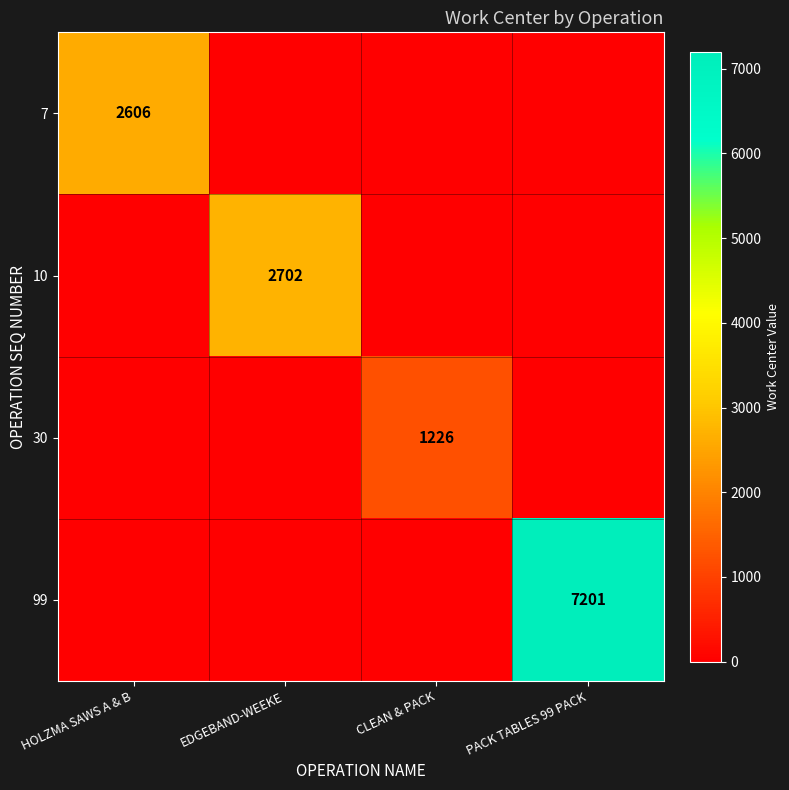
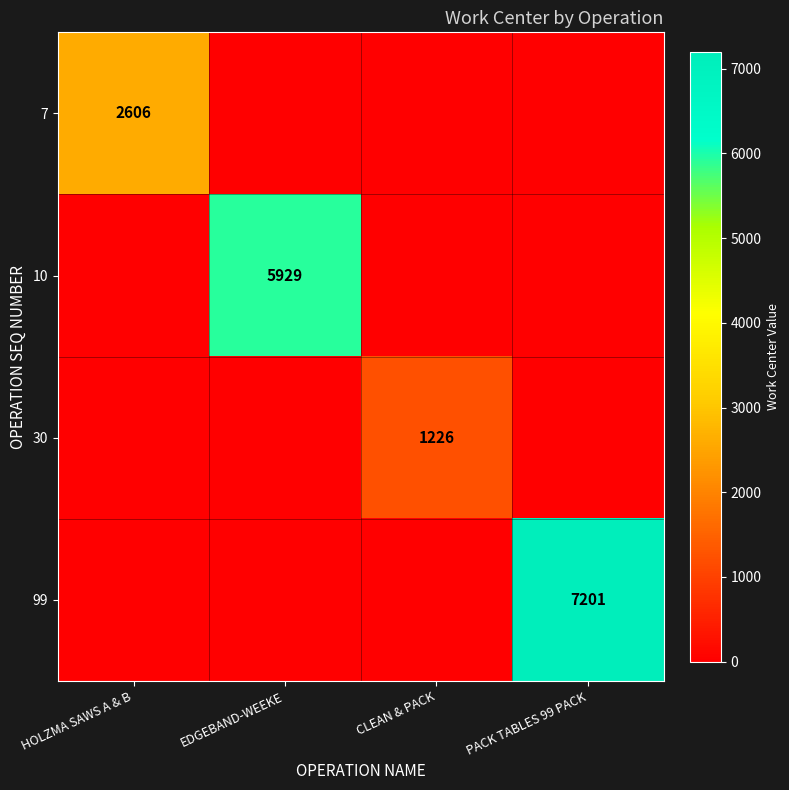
  {
    "7": {
      "HOLZMA SAWS A & B": 2606
    },
    "10": {
-     "EDGEBAND-WEEKE": 2702
+     "EDGEBAND-WEEKE": 5929
    },
    "30": {
      "CLEAN & PACK": 1226
    },
    "99": {
      "PACK TABLES 99 PACK": 7201
    }
  }
